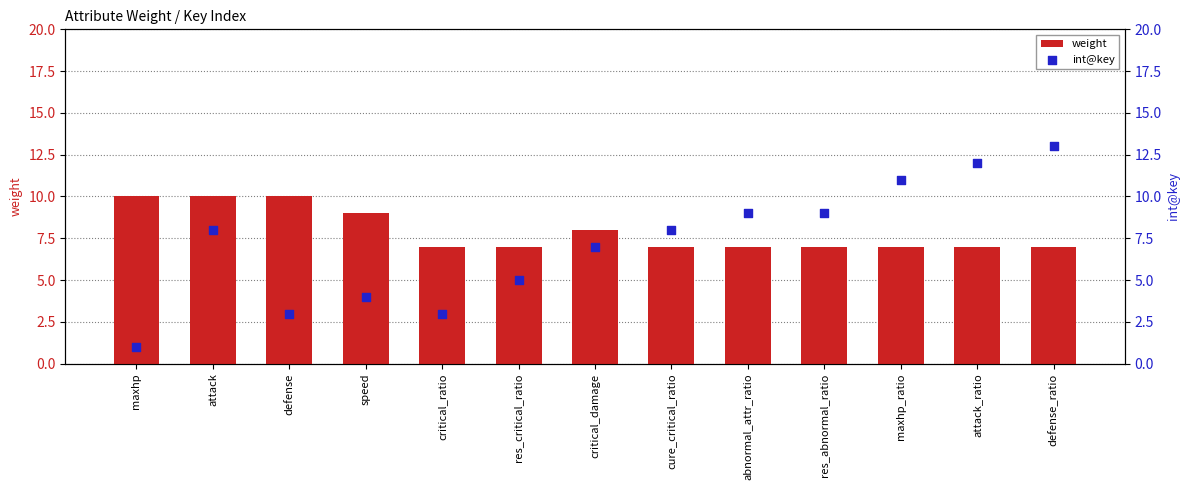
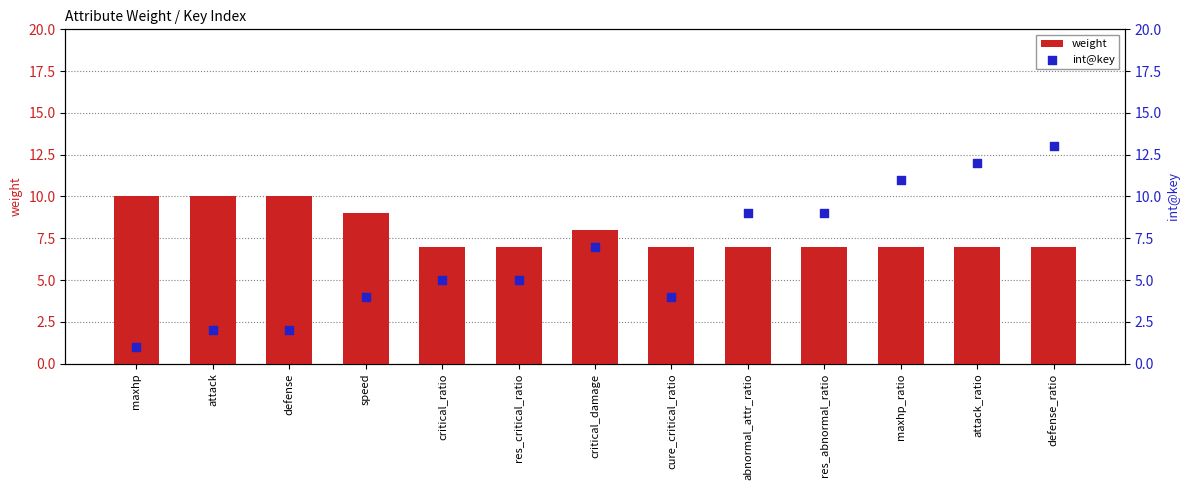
  {
    "weight": {
      "maxhp": 10.0,
      "attack": 10.0,
      "defense": 10.0,
      "speed": 9.0,
      "critical_ratio": 7.0,
      "res_critical_ratio": 7.0,
      "critical_damage": 8.0,
      "cure_critical_ratio": 7.0,
      "abnormal_attr_ratio": 7.0,
      "res_abnormal_ratio": 7.0,
      "maxhp_ratio": 7.0,
      "attack_ratio": 7.0,
      "defense_ratio": 7.0
    },
    "int@key": {
-     "attack": 8,
-     "defense": 3,
-     "critical_ratio": 3,
-     "cure_critical_ratio": 8
+     "attack": 2,
+     "defense": 2,
+     "critical_ratio": 5,
+     "cure_critical_ratio": 4
    }
  }
